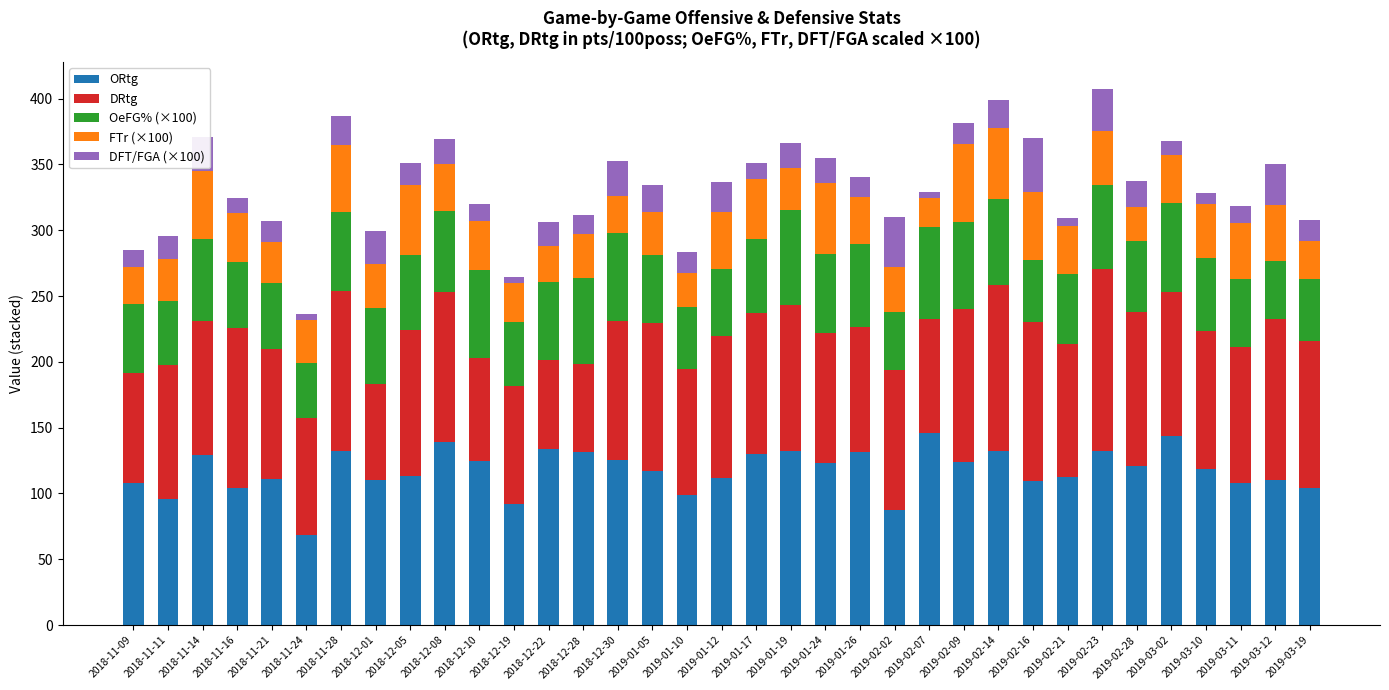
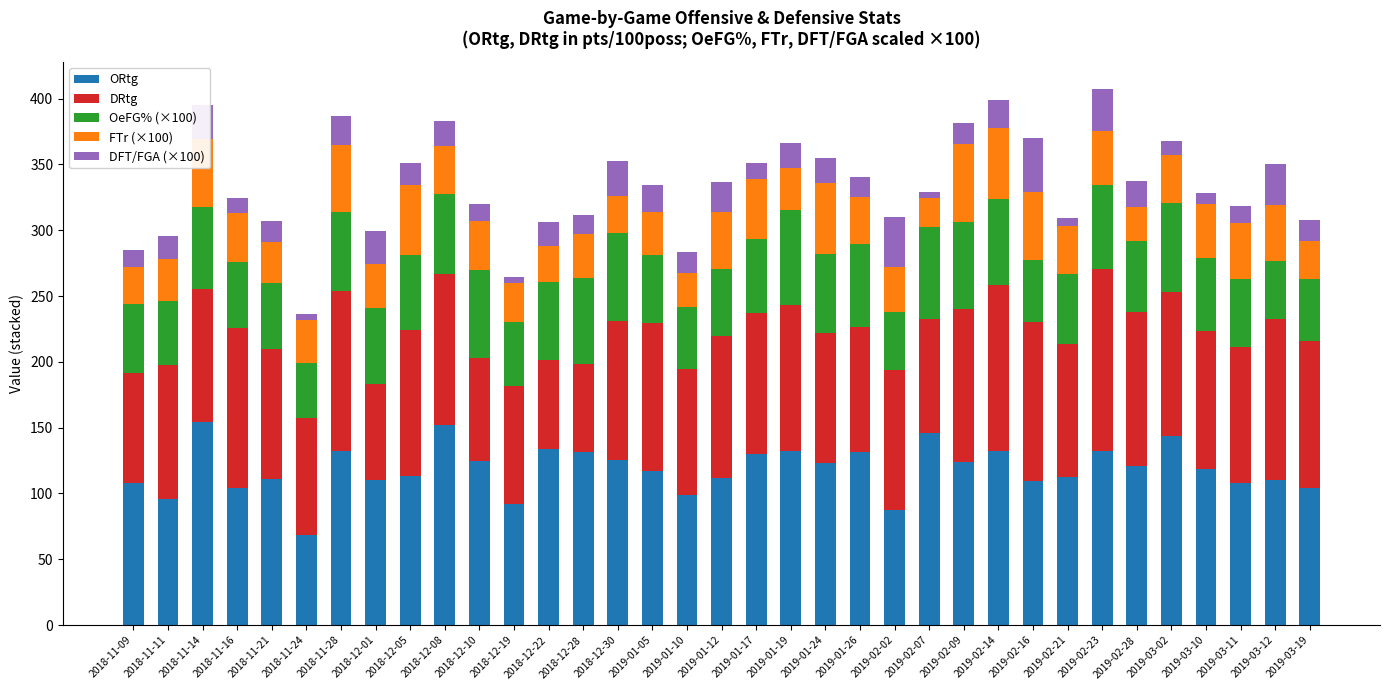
  {
    "ORtg": {
      "2018-11-09": 108,
      "2018-11-11": 96,
-     "2018-11-14": 130,
+     "2018-11-14": 154,
      "2018-11-16": 105,
      "2018-11-21": 111,
      "2018-11-24": 69,
      "2018-11-28": 132,
      "2018-12-01": 110,
      "2018-12-05": 114,
-     "2018-12-08": 139,
+     "2018-12-08": 152,
      "2018-12-10": 125,
      "2018-12-19": 92,
      "2018-12-22": 134,
      "2018-12-28": 132,
      "2018-12-30": 125,
      "2019-01-05": 117,
      "2019-01-10": 99,
      "2019-01-12": 112,
      "2019-01-17": 130,
      "2019-01-19": 132,
      "2019-01-24": 123,
      "2019-01-26": 131,
      "2019-02-02": 87,
      "2019-02-07": 146,
      "2019-02-09": 124,
      "2019-02-14": 132,
      "2019-02-16": 110,
      "2019-02-21": 112,
      "2019-02-23": 132,
      "2019-02-28": 121,
      "2019-03-02": 144,
      "2019-03-10": 119,
      "2019-03-11": 108,
      "2019-03-12": 110,
      "2019-03-19": 104
    },
    "DRtg": {
      "2018-11-09": 84,
      "2018-11-11": 101,
      "2018-11-14": 101,
      "2018-11-16": 121,
      "2018-11-21": 99,
      "2018-11-24": 88,
      "2018-11-28": 121,
      "2018-12-01": 73,
      "2018-12-05": 111,
      "2018-12-08": 114,
      "2018-12-10": 78,
      "2018-12-19": 90,
      "2018-12-22": 67,
      "2018-12-28": 67,
      "2018-12-30": 106,
      "2019-01-05": 112,
      "2019-01-10": 96,
      "2019-01-12": 108,
      "2019-01-17": 107,
      "2019-01-19": 111,
      "2019-01-24": 99,
      "2019-01-26": 95,
      "2019-02-02": 107,
      "2019-02-07": 87,
      "2019-02-09": 116,
      "2019-02-14": 127,
      "2019-02-16": 121,
      "2019-02-21": 101,
      "2019-02-23": 139,
      "2019-02-28": 117,
      "2019-03-02": 109,
      "2019-03-10": 105,
      "2019-03-11": 103,
      "2019-03-12": 122,
      "2019-03-19": 112
    },
    "OeFG% (×100)": {
      "2018-11-09": 52,
      "2018-11-11": 49,
      "2018-11-14": 62,
      "2018-11-16": 50,
      "2018-11-21": 50,
      "2018-11-24": 42,
      "2018-11-28": 61,
      "2018-12-01": 58,
      "2018-12-05": 57,
      "2018-12-08": 61,
      "2018-12-10": 67,
      "2018-12-19": 48,
      "2018-12-22": 60,
      "2018-12-28": 66,
      "2018-12-30": 67,
      "2019-01-05": 52,
      "2019-01-10": 47,
      "2019-01-12": 51,
      "2019-01-17": 56,
      "2019-01-19": 72,
      "2019-01-24": 60,
      "2019-01-26": 63,
      "2019-02-02": 44,
      "2019-02-07": 70,
      "2019-02-09": 66,
      "2019-02-14": 65,
      "2019-02-16": 47,
      "2019-02-21": 53,
      "2019-02-23": 64,
      "2019-02-28": 54,
      "2019-03-02": 67,
      "2019-03-10": 56,
      "2019-03-11": 52,
      "2019-03-12": 44,
      "2019-03-19": 47
    },
    "FTr (×100)": {
      "2018-11-09": 28,
      "2018-11-11": 32,
      "2018-11-16": 38,
      "2018-11-21": 32,
      "2018-11-24": 33,
      "2018-11-28": 51,
      "2018-12-01": 33,
      "2018-12-05": 53,
      "2018-12-08": 36,
      "2018-12-10": 38,
      "2018-12-19": 30,
      "2018-12-22": 27,
      "2018-12-28": 33,
      "2018-12-30": 28,
      "2019-01-05": 33,
      "2019-01-10": 26,
      "2019-01-12": 43,
      "2019-01-17": 46,
      "2019-01-19": 32,
      "2019-01-24": 54,
      "2019-01-26": 36,
      "2019-02-02": 34,
      "2019-02-07": 22,
      "2019-02-09": 59,
      "2019-02-14": 54,
      "2019-02-16": 52,
      "2019-02-21": 37,
      "2019-02-23": 41,
      "2019-02-28": 26,
      "2019-03-02": 36,
      "2019-03-10": 41,
      "2019-03-11": 43,
      "2019-03-12": 42,
      "2019-03-19": 29
    },
    "DFT/FGA (×100)": {
      "2018-11-09": 13,
      "2018-11-11": 18,
      "2018-11-16": 11,
      "2018-11-21": 16,
      "2018-11-24": 4,
      "2018-11-28": 22,
      "2018-12-01": 25,
      "2018-12-05": 16,
      "2018-12-08": 19,
      "2018-12-10": 13,
      "2018-12-19": 4,
      "2018-12-22": 18,
      "2018-12-28": 15,
      "2018-12-30": 27,
      "2019-01-05": 20,
      "2019-01-10": 16,
      "2019-01-12": 23,
      "2019-01-17": 12,
      "2019-01-19": 19,
      "2019-01-24": 19,
      "2019-01-26": 15,
      "2019-02-02": 39,
      "2019-02-07": 5,
      "2019-02-09": 16,
      "2019-02-14": 22,
      "2019-02-16": 41,
      "2019-02-21": 6,
      "2019-02-23": 32,
      "2019-02-28": 19,
      "2019-03-02": 11,
      "2019-03-10": 8,
      "2019-03-11": 12,
      "2019-03-12": 31,
      "2019-03-19": 16
    }
  }
